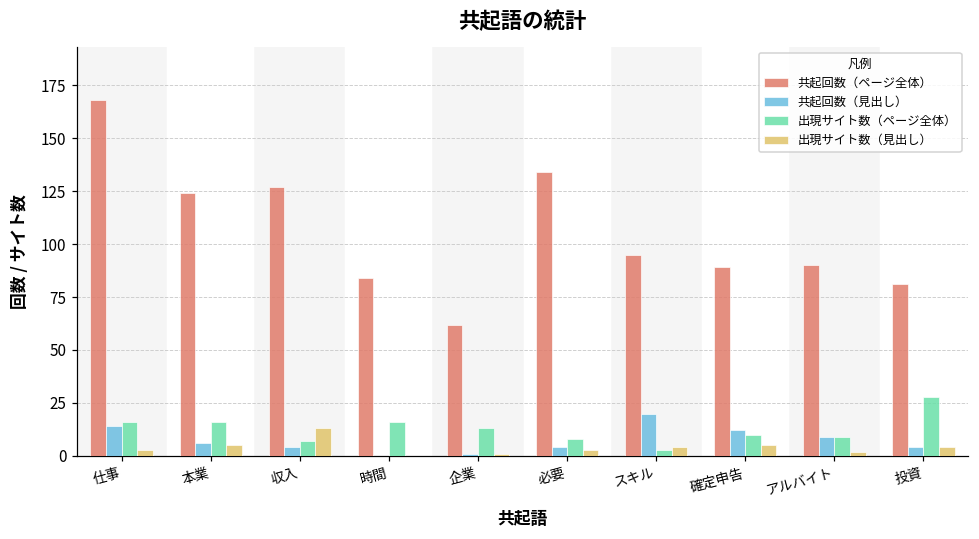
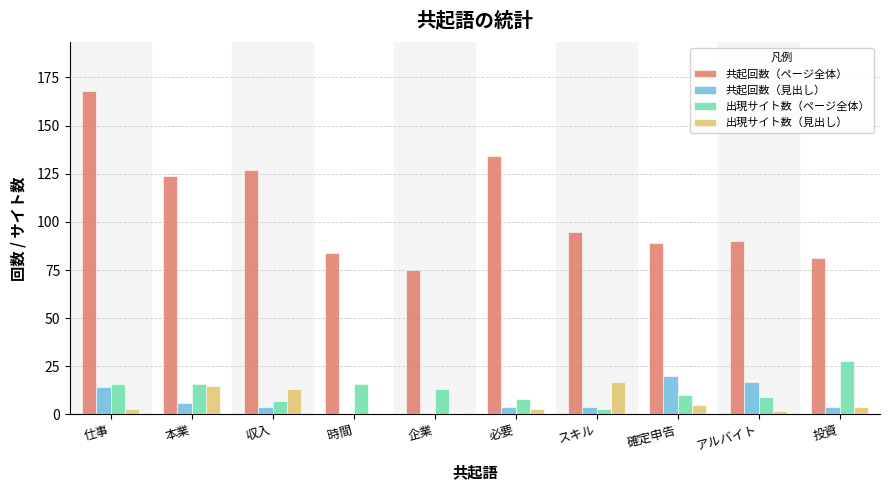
  {
    "共起回数（ページ全体）": {
      "仕事": 168,
      "本業": 124,
      "収入": 127,
      "時間": 84,
-     "企業": 62,
+     "企業": 75,
      "必要": 134,
      "スキル": 95,
      "確定申告": 89,
      "アルバイト": 90,
      "投資": 81
    },
    "共起回数（見出し）": {
      "仕事": 14,
      "本業": 6,
      "収入": 4,
      "時間": 0,
      "必要": 4,
-     "スキル": 20,
-     "確定申告": 12,
-     "アルバイト": 9,
+     "スキル": 4,
+     "確定申告": 20,
+     "アルバイト": 17,
      "投資": 4
    },
    "出現サイト数（ページ全体）": {
      "仕事": 16,
      "本業": 16,
      "収入": 7,
      "時間": 16,
      "企業": 13,
      "必要": 8,
      "スキル": 3,
      "確定申告": 10,
      "アルバイト": 9,
      "投資": 28
    },
    "出現サイト数（見出し）": {
      "仕事": 3,
-     "本業": 5,
+     "本業": 15,
      "収入": 13,
      "時間": 0,
      "必要": 3,
-     "スキル": 4,
+     "スキル": 17,
      "確定申告": 5,
      "アルバイト": 2,
      "投資": 4
    }
  }
